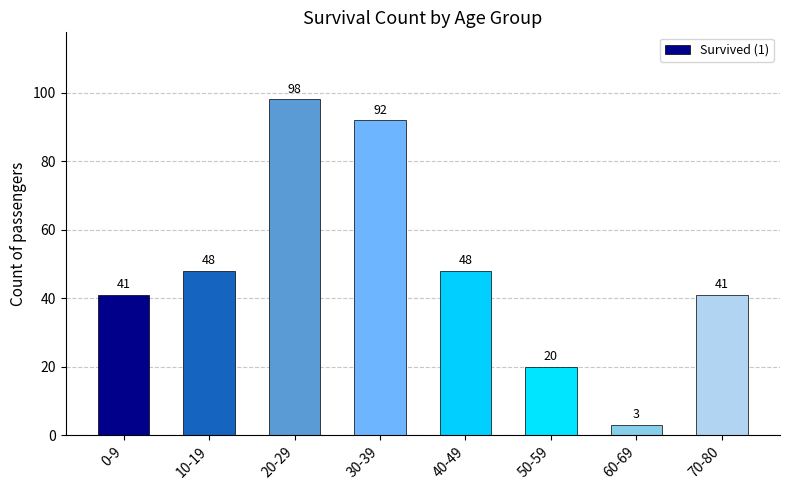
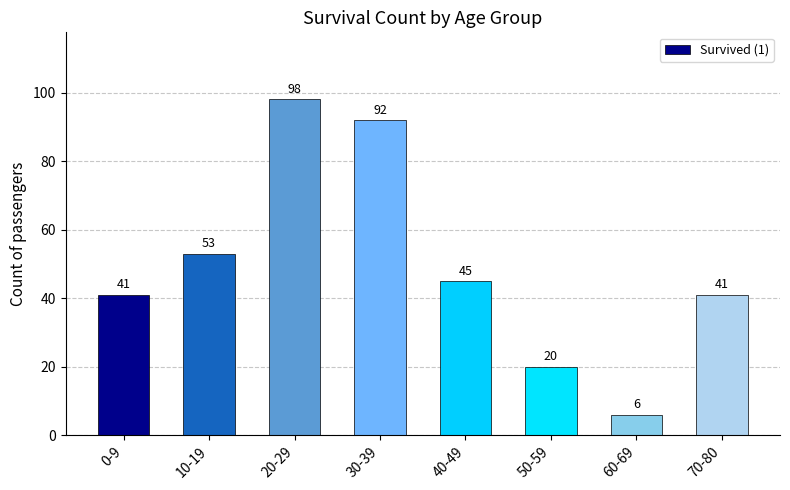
  {
    "0-9": 41,
-   "10-19": 48,
+   "10-19": 53,
    "20-29": 98,
    "30-39": 92,
-   "40-49": 48,
+   "40-49": 45,
    "50-59": 20,
-   "60-69": 3,
+   "60-69": 6,
    "70-80": 41
  }
